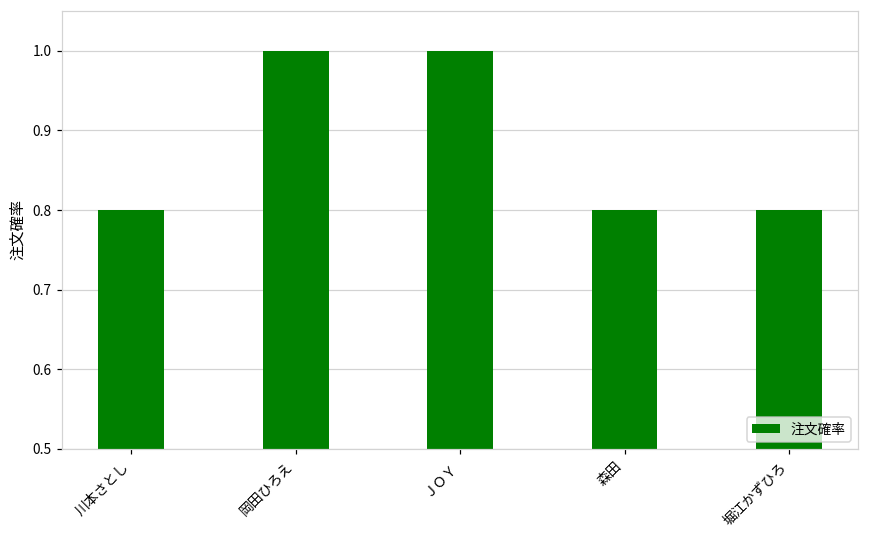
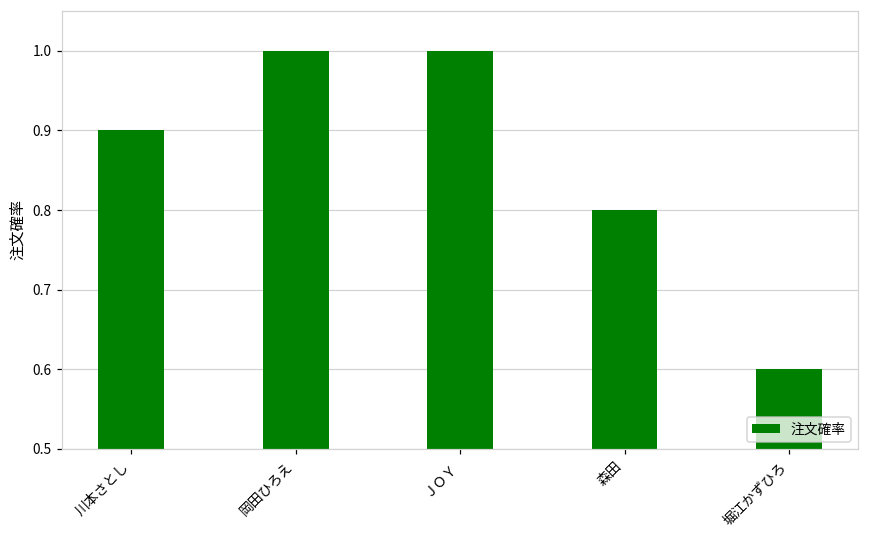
  {
-   "川本さとし": 0.8,
+   "川本さとし": 0.9,
    "岡田ひろえ": 1.0,
    "ＪＯＹ": 1.0,
    "森田": 0.8,
-   "堀江かずひろ": 0.8
+   "堀江かずひろ": 0.6
  }
